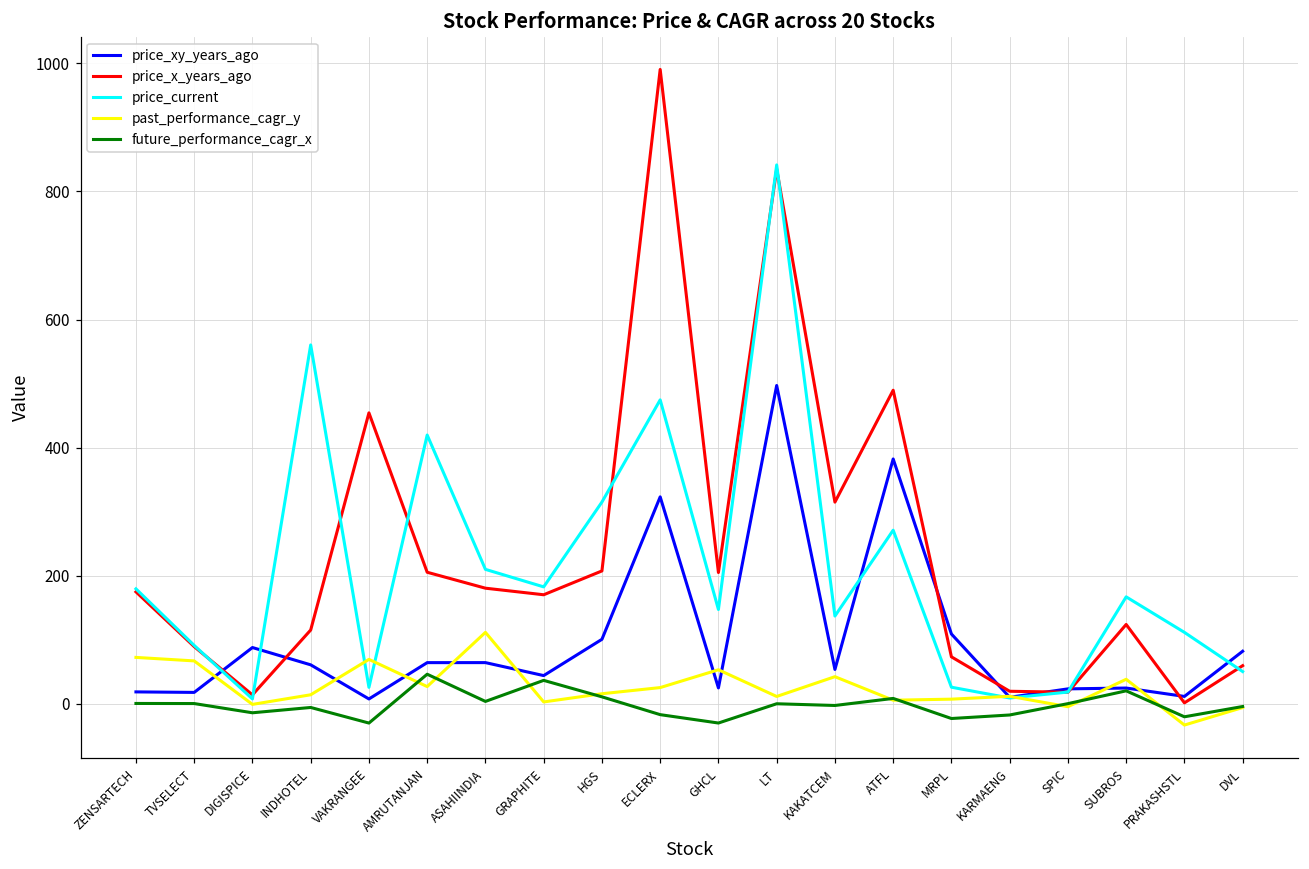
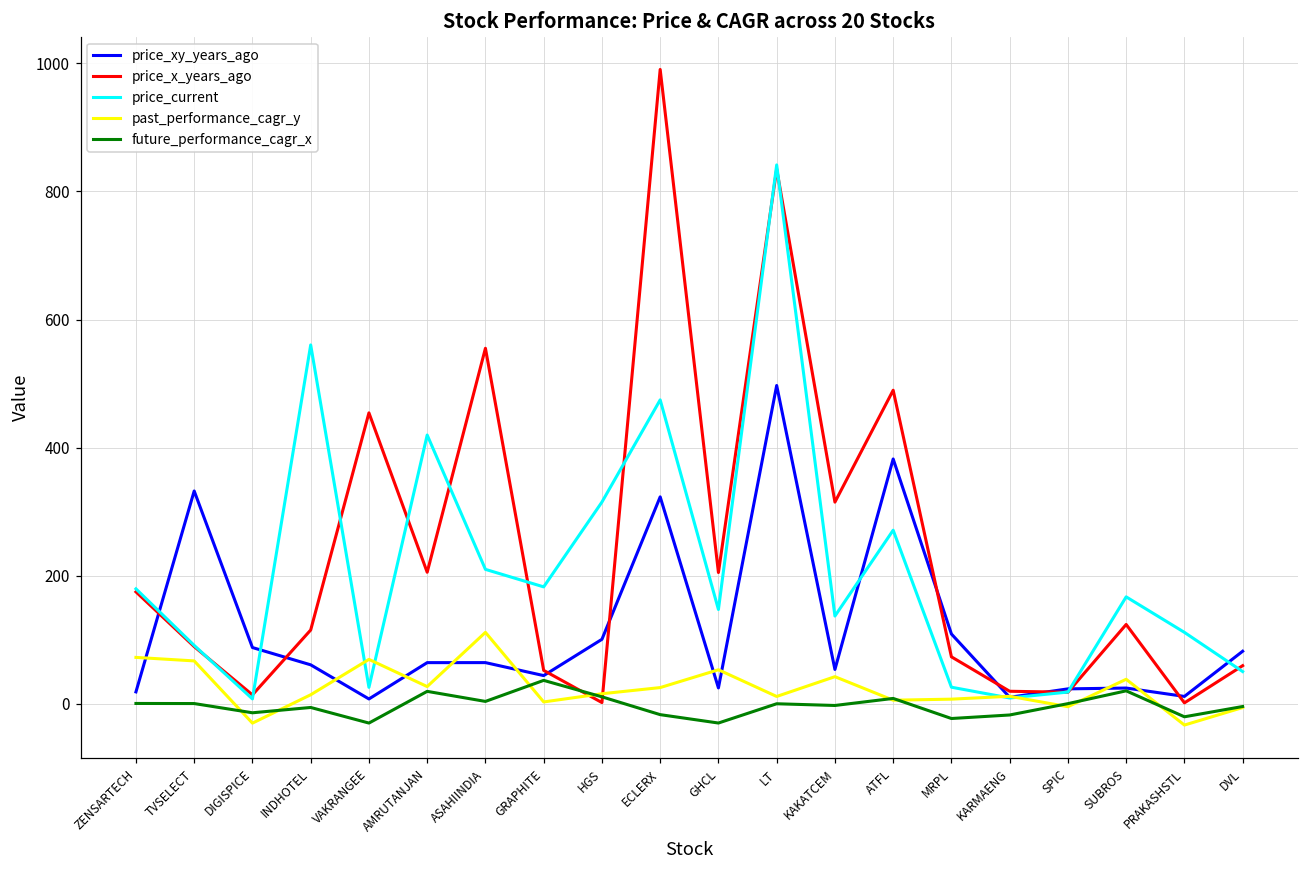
  {
    "price_xy_years_ago": {
      "ZENSARTECH": 20,
-     "TVSELECT": 20,
+     "TVSELECT": 330,
      "DIGISPICE": 90,
      "INDHOTEL": 60,
      "VAKRANGEE": 10,
      "AMRUTANJAN": 60,
      "ASAHIINDIA": 60,
      "GRAPHITE": 40,
      "HGS": 100,
      "ECLERX": 320,
      "GHCL": 20,
      "LT": 500,
      "KAKATCEM": 50,
      "ATFL": 380,
      "MRPL": 110,
      "SPIC": 20,
      "PRAKASHSTL": 10,
      "DVL": 80
    },
    "price_x_years_ago": {
      "ZENSARTECH": 170,
      "DIGISPICE": 10,
      "INDHOTEL": 120,
      "VAKRANGEE": 450,
      "AMRUTANJAN": 210,
-     "ASAHIINDIA": 180,
-     "GRAPHITE": 170,
-     "HGS": 210,
+     "ASAHIINDIA": 560,
+     "GRAPHITE": 50,
+     "HGS": 0,
      "ECLERX": 990,
      "GHCL": 210,
      "LT": 840,
      "KAKATCEM": 310,
      "ATFL": 490,
      "MRPL": 70,
      "KARMAENG": 20,
      "SUBROS": 120,
      "PRAKASHSTL": 0,
      "DVL": 60
    },
    "price_current": {
      "ZENSARTECH": 180,
      "DIGISPICE": 10,
      "INDHOTEL": 560,
      "VAKRANGEE": 30,
      "AMRUTANJAN": 420,
      "ASAHIINDIA": 210,
      "GRAPHITE": 180,
      "HGS": 320,
      "ECLERX": 470,
      "GHCL": 150,
      "LT": 840,
      "KAKATCEM": 140,
      "ATFL": 270,
      "MRPL": 30,
      "SUBROS": 170,
      "PRAKASHSTL": 110,
      "DVL": 50
    },
    "past_performance_cagr_y": {
      "ZENSARTECH": 70,
      "TVSELECT": 70,
-     "DIGISPICE": 0,
+     "DIGISPICE": -30,
      "INDHOTEL": 10,
      "VAKRANGEE": 70,
      "AMRUTANJAN": 30,
      "ASAHIINDIA": 110,
      "GRAPHITE": 0,
      "HGS": 20,
      "ECLERX": 30,
      "GHCL": 50,
      "LT": 10,
      "KAKATCEM": 40,
      "MRPL": 10,
      "SPIC": 0,
      "SUBROS": 40,
      "PRAKASHSTL": -30
    },
    "future_performance_cagr_x": {
      "ZENSARTECH": 0,
      "TVSELECT": 0,
      "DIGISPICE": -10,
      "INDHOTEL": -10,
      "VAKRANGEE": -30,
-     "AMRUTANJAN": 50,
+     "AMRUTANJAN": 20,
      "ASAHIINDIA": 0,
      "GRAPHITE": 40,
      "HGS": 10,
      "ECLERX": -20,
      "GHCL": -30,
      "LT": 0,
      "KAKATCEM": 0,
      "MRPL": -20,
      "KARMAENG": -20,
      "SPIC": 0,
      "PRAKASHSTL": -20
    }
  }
